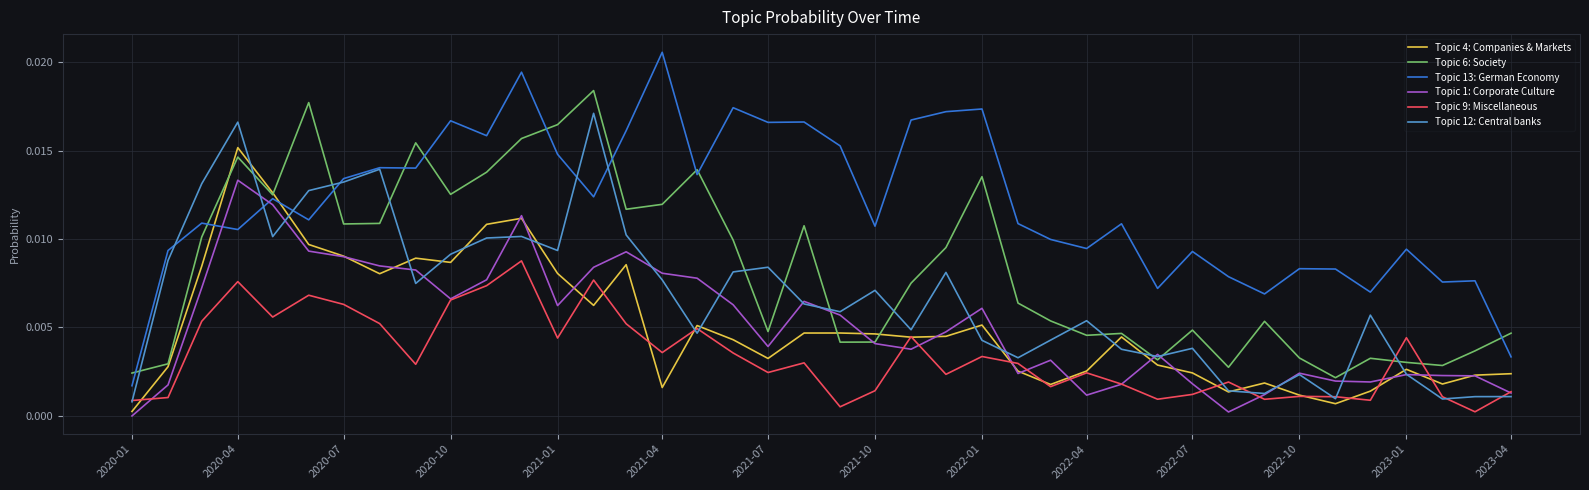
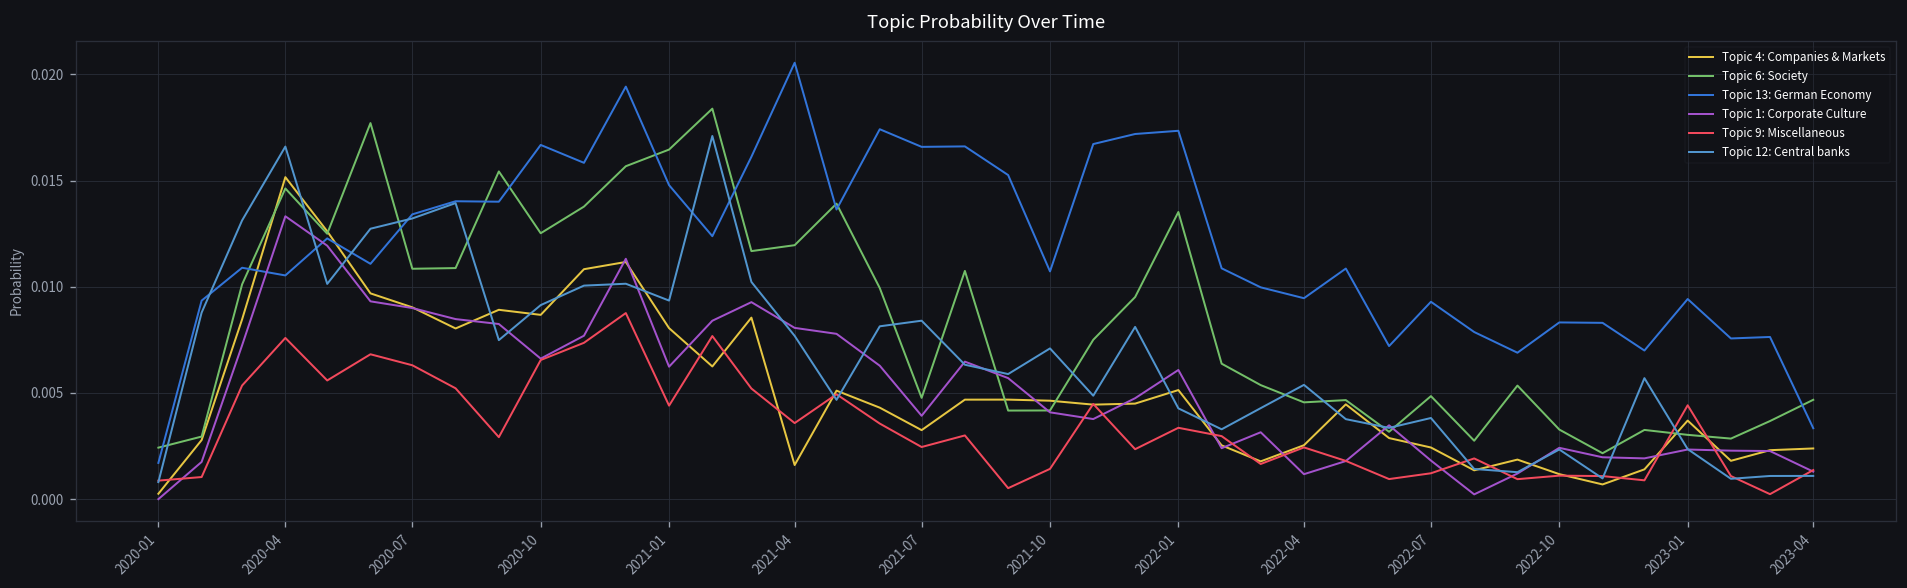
  {
    "Topic 4: Companies & Markets": {
      "2020-01": 0.0003,
      "2020-04": 0.0152,
      "2020-10": 0.0087,
      "2021-01": 0.0081,
      "2021-04": 0.0016,
      "2021-07": 0.0032,
      "2021-10": 0.0046,
      "2022-01": 0.0051,
      "2022-07": 0.0024,
-     "2023-01": 0.0026,
+     "2023-01": 0.0037,
      "2023-04": 0.0024
    },
    "Topic 6: Society": {
      "2020-01": 0.0024,
      "2020-04": 0.0146,
      "2020-07": 0.0108,
      "2020-10": 0.0125,
      "2021-01": 0.0165,
      "2021-04": 0.0120,
      "2021-07": 0.0048,
      "2022-01": 0.0135,
      "2022-04": 0.0046,
      "2022-07": 0.0049,
      "2022-10": 0.0033,
      "2023-01": 0.0030,
      "2023-04": 0.0047
    },
    "Topic 1: Corporate Culture": {
      "2020-01": 0.0000,
      "2020-04": 0.0133,
      "2021-01": 0.0062,
      "2021-04": 0.0081,
      "2021-07": 0.0039,
      "2022-01": 0.0061,
      "2022-04": 0.0012,
      "2022-07": 0.0018
    },
    "Topic 9: Miscellaneous": {
      "2020-04": 0.0076,
      "2020-07": 0.0063,
      "2021-01": 0.0044,
      "2021-04": 0.0036,
      "2021-07": 0.0025,
      "2021-10": 0.0014,
      "2022-01": 0.0034,
      "2022-07": 0.0012,
      "2023-01": 0.0044
    }
  }
